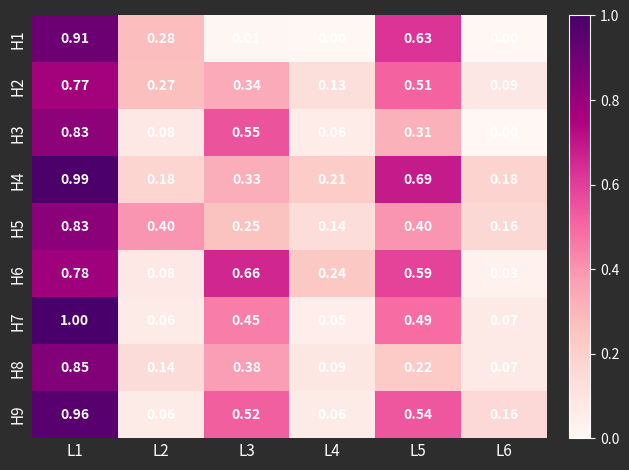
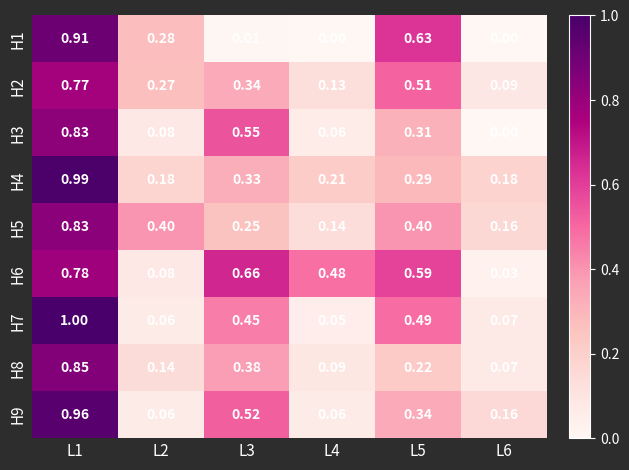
  {
    "H1": {
      "L1": 0.91,
      "L2": 0.28,
      "L5": 0.63
    },
    "H2": {
      "L1": 0.77,
      "L2": 0.27,
      "L3": 0.34,
      "L5": 0.51
    },
    "H3": {
      "L1": 0.83,
      "L3": 0.55,
      "L5": 0.31
    },
    "H4": {
      "L1": 0.99,
      "L3": 0.33,
      "L4": 0.21,
-     "L5": 0.69,
+     "L5": 0.29,
      "L6": 0.18
    },
    "H5": {
      "L1": 0.83,
      "L2": 0.40,
      "L3": 0.25,
      "L5": 0.40
    },
    "H6": {
      "L1": 0.78,
      "L3": 0.66,
-     "L4": 0.24,
+     "L4": 0.48,
      "L5": 0.59
    },
    "H7": {
      "L1": 1.00,
      "L3": 0.45,
      "L5": 0.49
    },
    "H8": {
      "L1": 0.85,
      "L3": 0.38,
      "L5": 0.22
    },
    "H9": {
      "L1": 0.96,
      "L3": 0.52,
-     "L5": 0.54
+     "L5": 0.34
    }
  }
